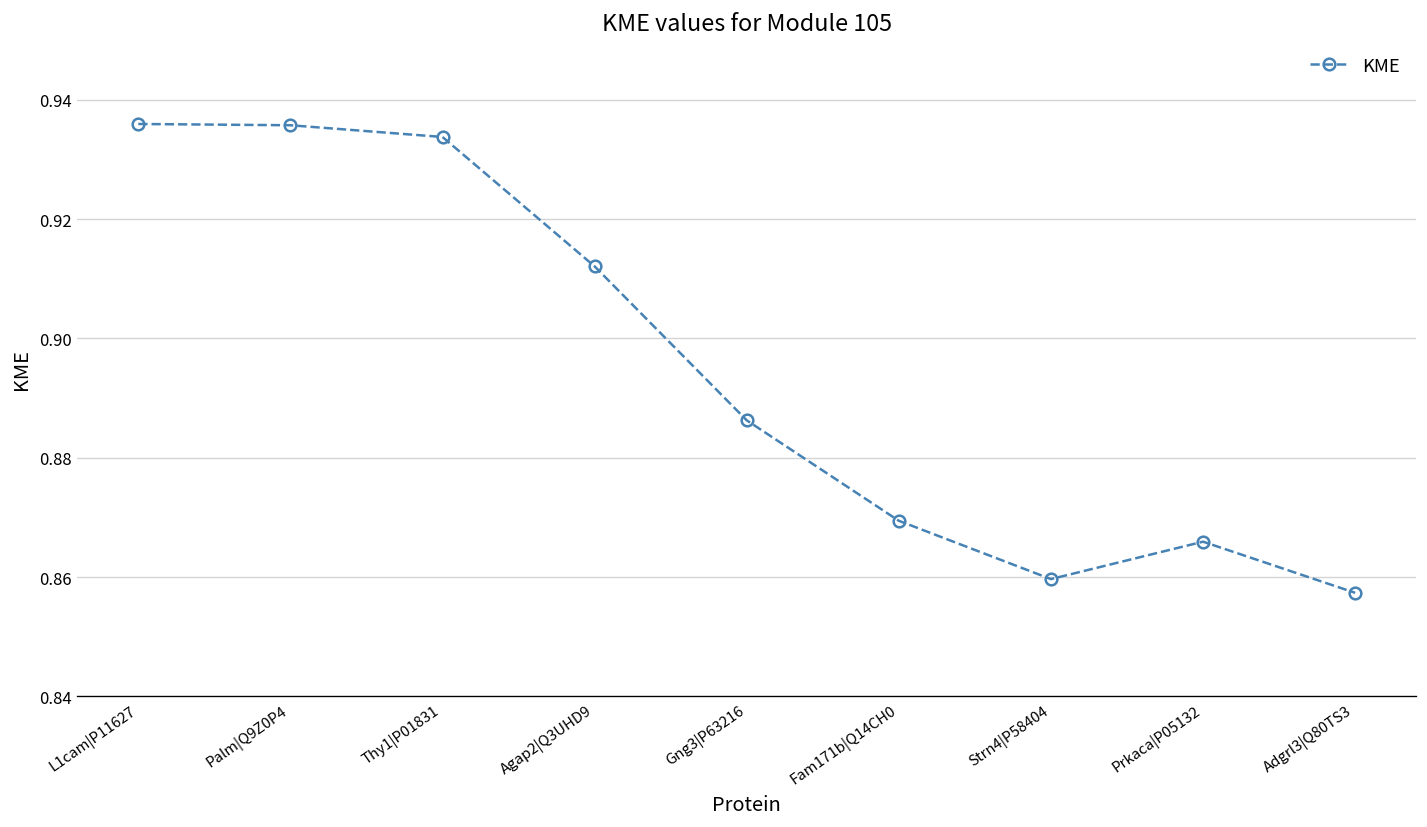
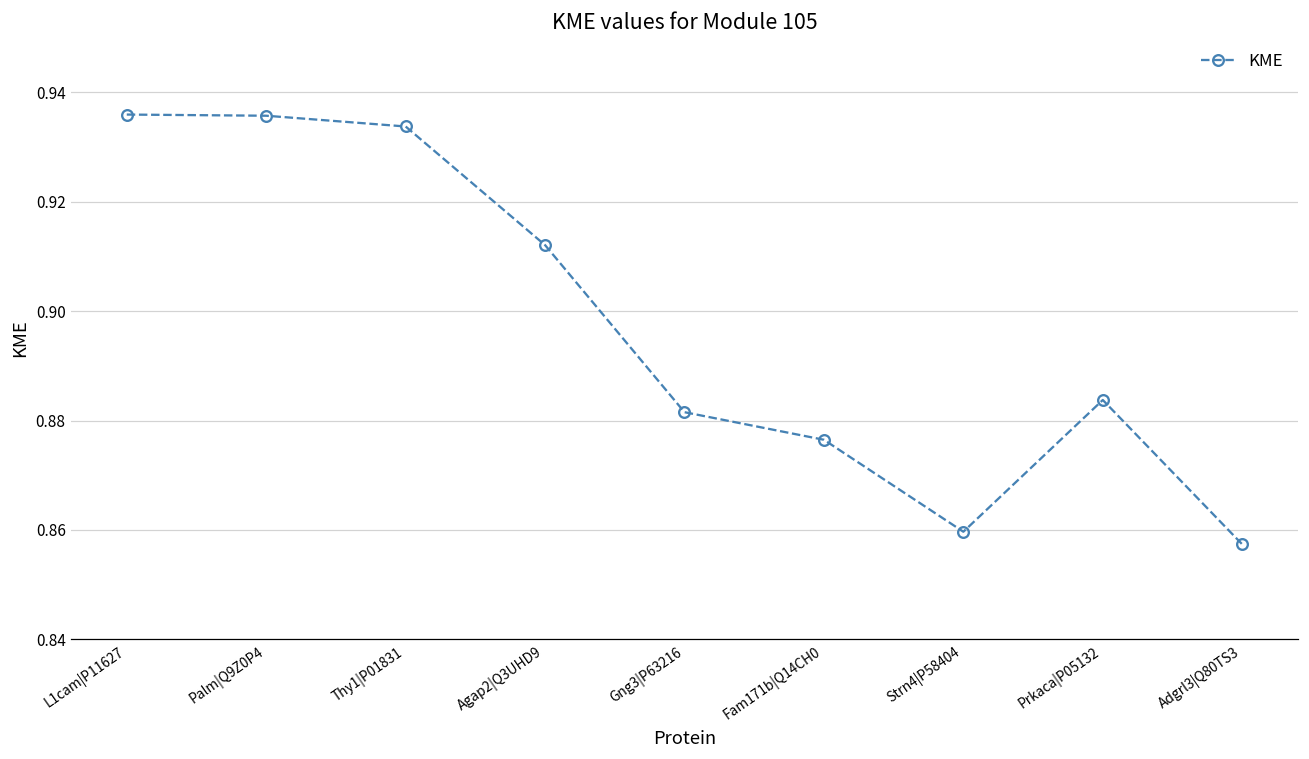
  {
    "L1cam|P11627": 0.936,
    "Palm|Q9Z0P4": 0.936,
    "Thy1|P01831": 0.934,
    "Agap2|Q3UHD9": 0.912,
-   "Gng3|P63216": 0.886,
-   "Fam171b|Q14CH0": 0.869,
+   "Gng3|P63216": 0.882,
+   "Fam171b|Q14CH0": 0.876,
    "Strn4|P58404": 0.860,
-   "Prkaca|P05132": 0.866,
+   "Prkaca|P05132": 0.884,
    "Adgrl3|Q80TS3": 0.857
  }
